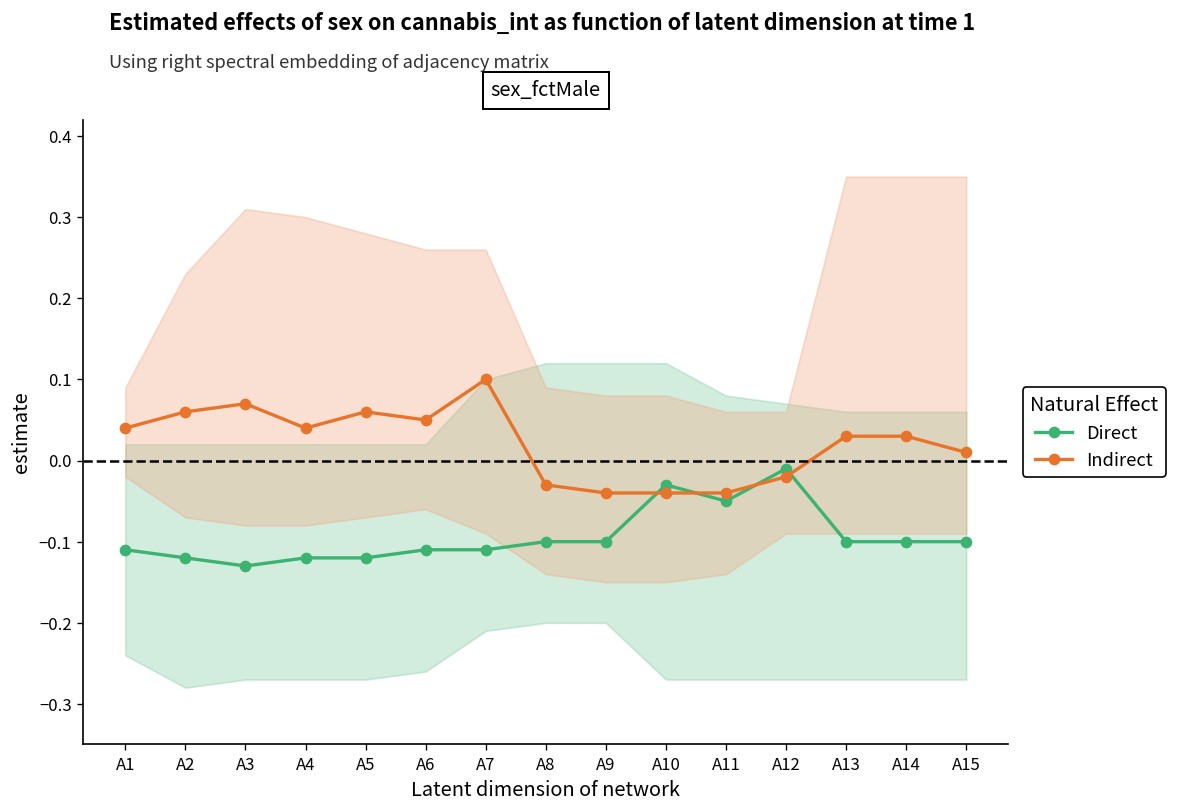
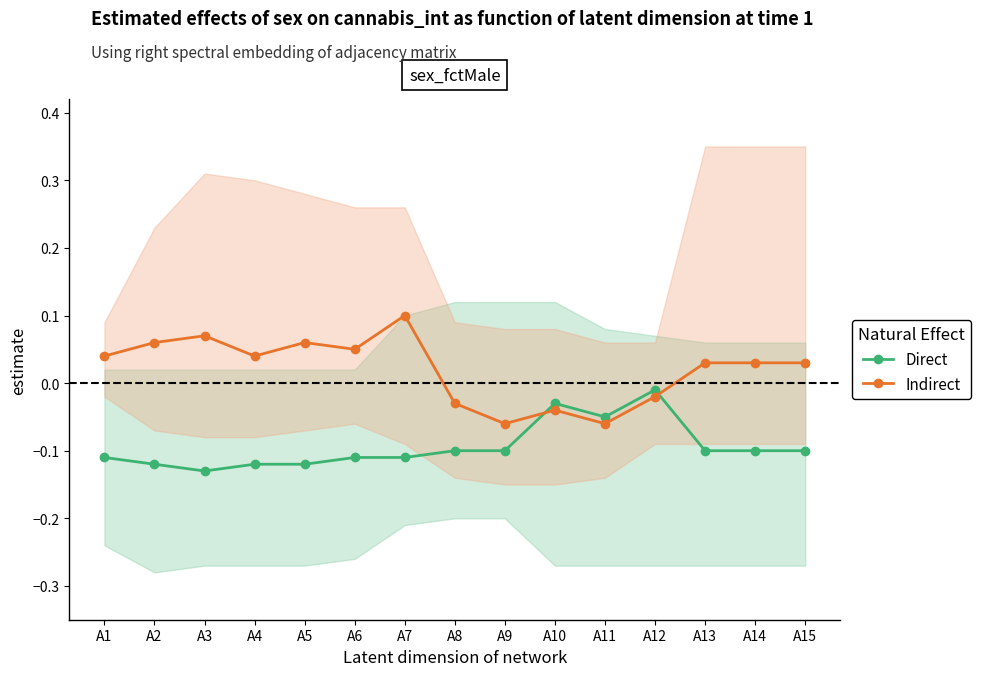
  {
    "Direct": {
      "A1": -0.11,
      "A2": -0.12,
      "A3": -0.13,
      "A4": -0.12,
      "A5": -0.12,
      "A6": -0.11,
      "A7": -0.11,
      "A8": -0.10,
      "A9": -0.10,
      "A10": -0.03,
      "A11": -0.05,
      "A12": -0.01,
      "A13": -0.10,
      "A14": -0.10,
      "A15": -0.10
    },
    "Indirect": {
      "A1": 0.04,
      "A2": 0.06,
      "A3": 0.07,
      "A4": 0.04,
      "A5": 0.06,
      "A6": 0.05,
      "A8": -0.03,
-     "A9": -0.04,
+     "A9": -0.06,
      "A10": -0.04,
-     "A11": -0.04,
+     "A11": -0.06,
      "A12": -0.02,
      "A13": 0.03,
      "A14": 0.03,
-     "A15": 0.01
+     "A15": 0.03
    }
  }
